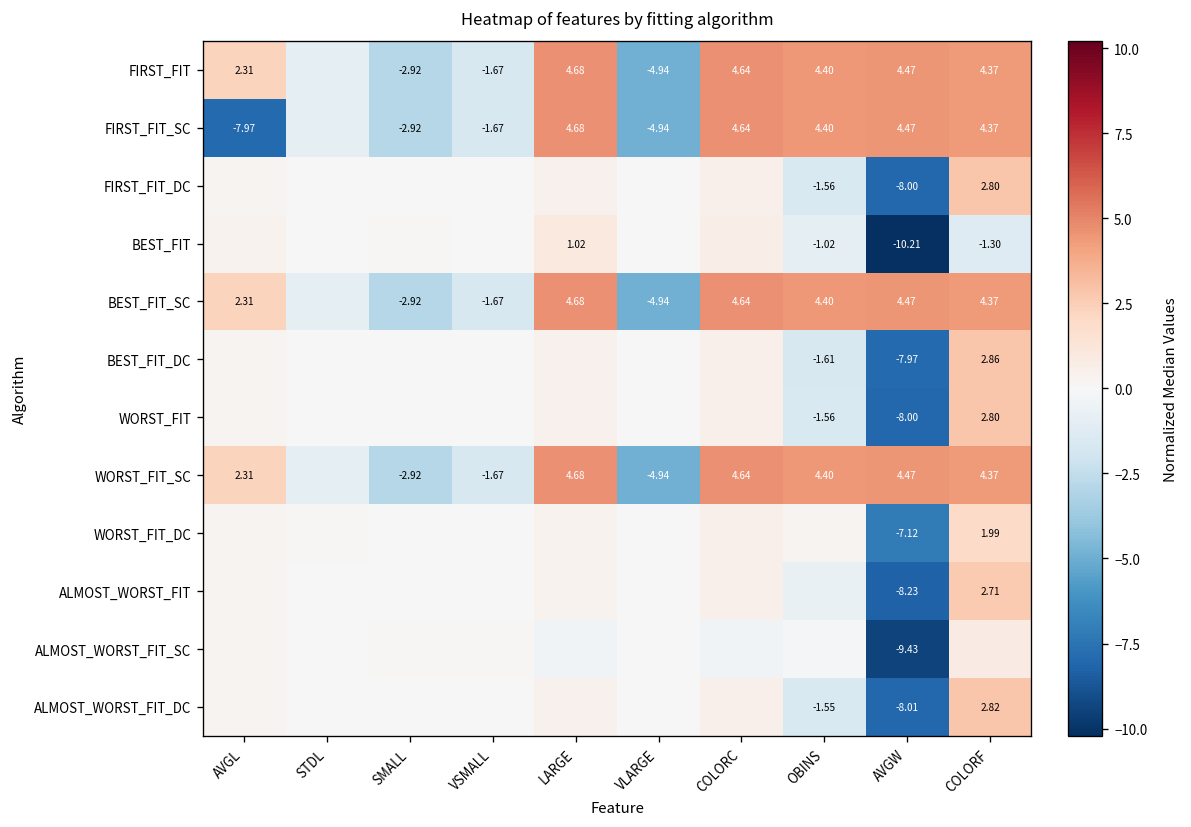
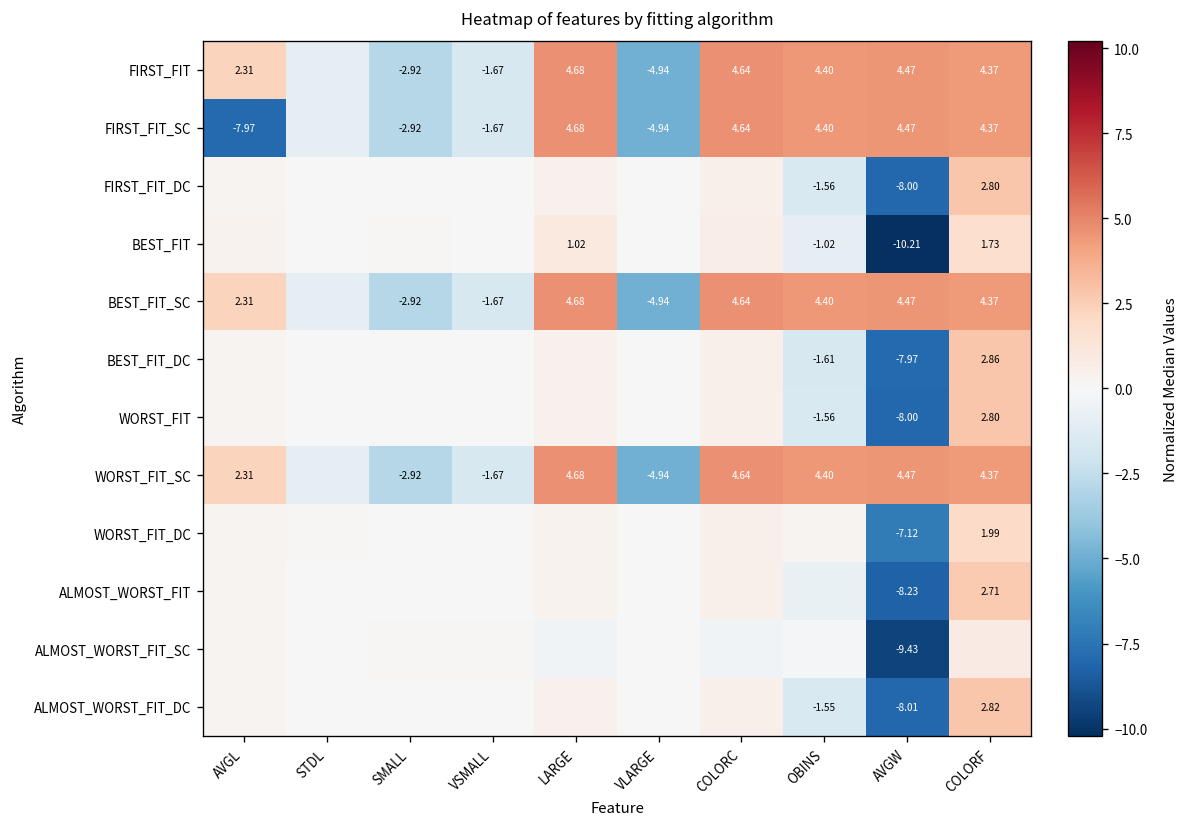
  {
    "FIRST_FIT": {
      "AVGL": 2.31,
      "SMALL": -2.92,
      "VSMALL": -1.67,
      "LARGE": 4.68,
      "VLARGE": -4.94,
      "COLORC": 4.64,
      "OBINS": 4.40,
      "AVGW": 4.47,
      "COLORF": 4.37
    },
    "FIRST_FIT_SC": {
      "AVGL": -7.97,
      "SMALL": -2.92,
      "VSMALL": -1.67,
      "LARGE": 4.68,
      "VLARGE": -4.94,
      "COLORC": 4.64,
      "OBINS": 4.40,
      "AVGW": 4.47,
      "COLORF": 4.37
    },
    "FIRST_FIT_DC": {
      "OBINS": -1.56,
      "AVGW": -8.00,
      "COLORF": 2.80
    },
    "BEST_FIT": {
      "LARGE": 1.02,
      "OBINS": -1.02,
      "AVGW": -10.21,
-     "COLORF": -1.30
+     "COLORF": 1.73
    },
    "BEST_FIT_SC": {
      "AVGL": 2.31,
      "SMALL": -2.92,
      "VSMALL": -1.67,
      "LARGE": 4.68,
      "VLARGE": -4.94,
      "COLORC": 4.64,
      "OBINS": 4.40,
      "AVGW": 4.47,
      "COLORF": 4.37
    },
    "BEST_FIT_DC": {
      "OBINS": -1.61,
      "AVGW": -7.97,
      "COLORF": 2.86
    },
    "WORST_FIT": {
      "OBINS": -1.56,
      "AVGW": -8.00,
      "COLORF": 2.80
    },
    "WORST_FIT_SC": {
      "AVGL": 2.31,
      "SMALL": -2.92,
      "VSMALL": -1.67,
      "LARGE": 4.68,
      "VLARGE": -4.94,
      "COLORC": 4.64,
      "OBINS": 4.40,
      "AVGW": 4.47,
      "COLORF": 4.37
    },
    "WORST_FIT_DC": {
      "AVGW": -7.12,
      "COLORF": 1.99
    },
    "ALMOST_WORST_FIT": {
      "AVGW": -8.23,
      "COLORF": 2.71
    },
    "ALMOST_WORST_FIT_SC": {
      "AVGW": -9.43
    },
    "ALMOST_WORST_FIT_DC": {
      "OBINS": -1.55,
      "AVGW": -8.01,
      "COLORF": 2.82
    }
  }
